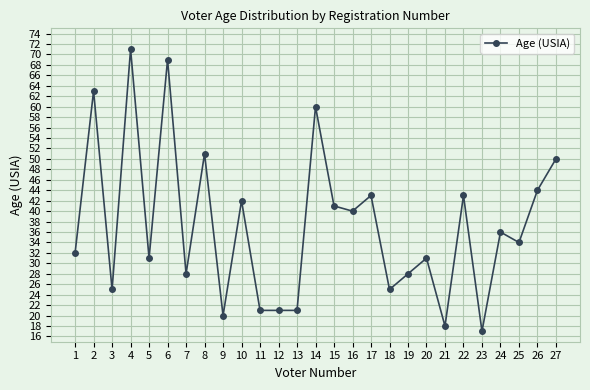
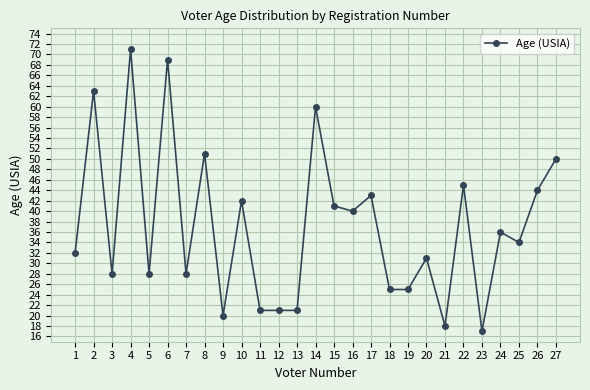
  {
    "1": 32,
    "2": 63,
-   "3": 25,
+   "3": 28,
    "4": 71,
-   "5": 31,
+   "5": 28,
    "6": 69,
    "7": 28,
    "8": 51,
    "9": 20,
    "10": 42,
    "11": 21,
    "12": 21,
    "13": 21,
    "14": 60,
    "15": 41,
    "16": 40,
    "17": 43,
    "18": 25,
-   "19": 28,
+   "19": 25,
    "20": 31,
    "21": 18,
-   "22": 43,
+   "22": 45,
    "23": 17,
    "24": 36,
    "25": 34,
    "26": 44,
    "27": 50
  }
